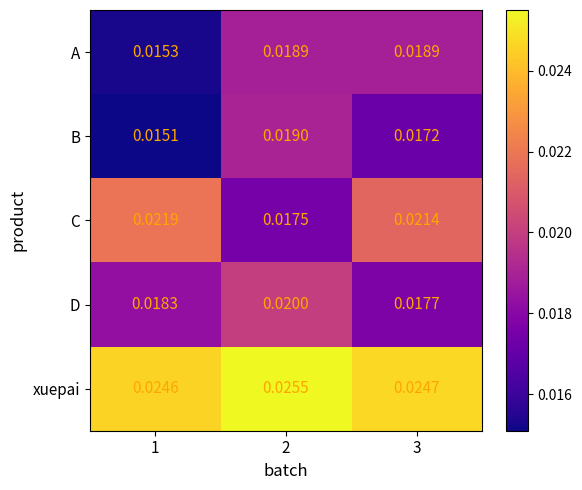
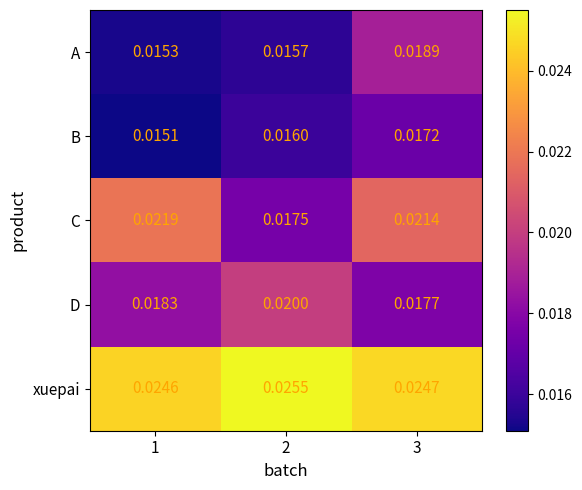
  {
    "A": {
      "1": 0.0153,
-     "2": 0.0189,
+     "2": 0.0157,
      "3": 0.0189
    },
    "B": {
      "1": 0.0151,
-     "2": 0.0190,
+     "2": 0.0160,
      "3": 0.0172
    },
    "C": {
      "1": 0.0219,
      "2": 0.0175,
      "3": 0.0214
    },
    "D": {
      "1": 0.0183,
      "2": 0.0200,
      "3": 0.0177
    },
    "xuepai": {
      "2": 0.0255,
      "3": 0.0247
    }
  }
